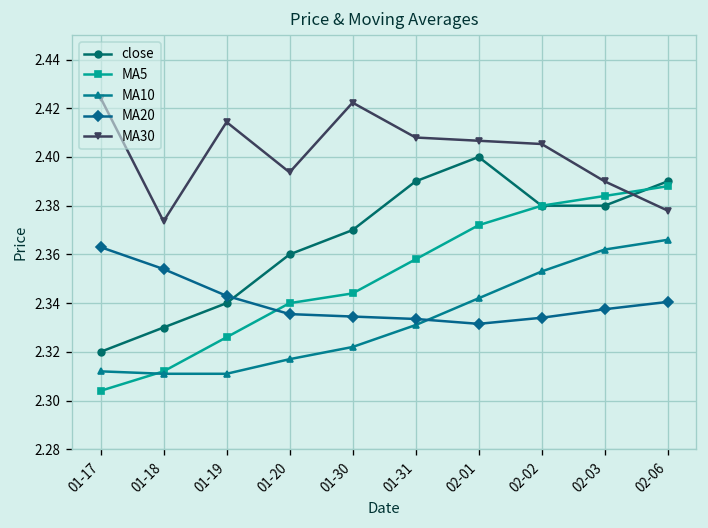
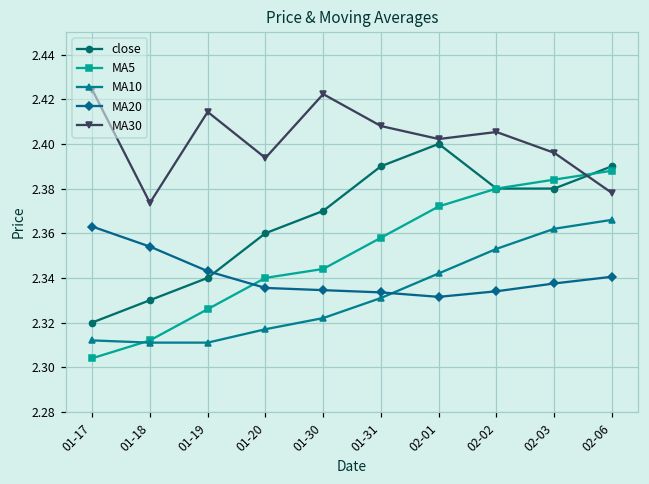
  {
    "MA30": {
      "01-18": 2.374,
      "01-19": 2.414,
      "01-20": 2.394,
      "01-30": 2.422,
      "01-31": 2.408,
-     "02-01": 2.407,
+     "02-01": 2.402,
      "02-02": 2.405,
-     "02-03": 2.390,
+     "02-03": 2.396,
      "02-06": 2.378
    }
  }
